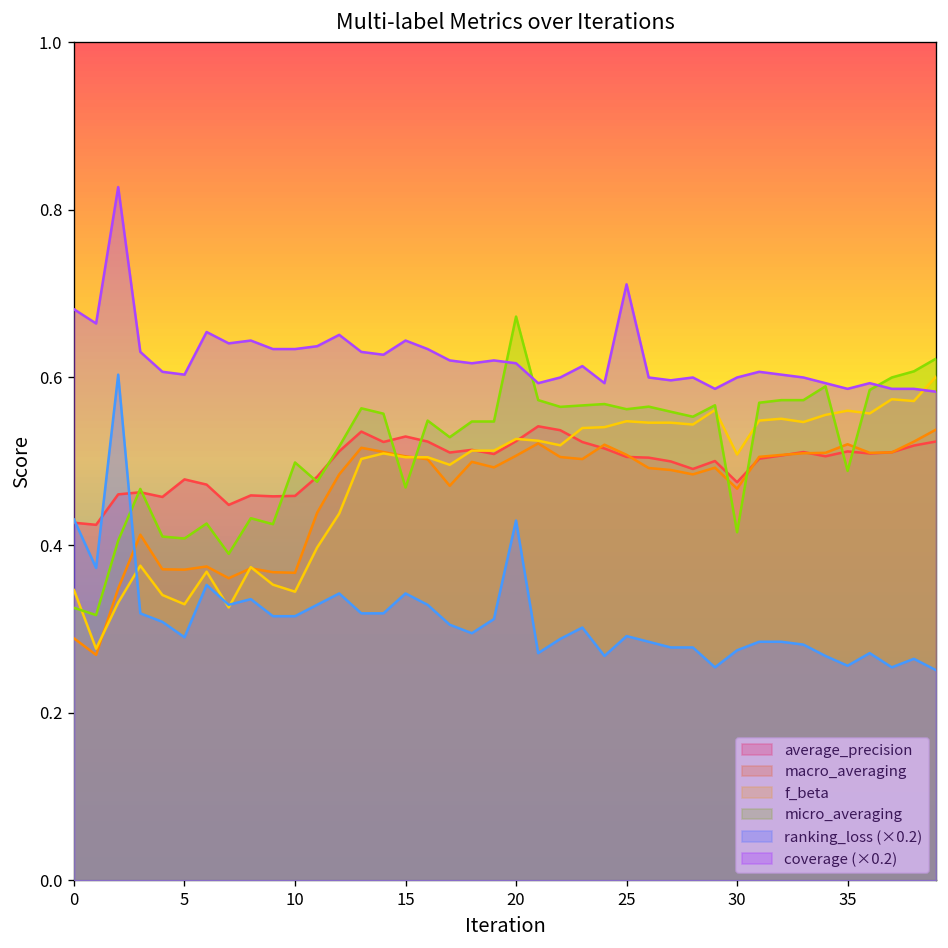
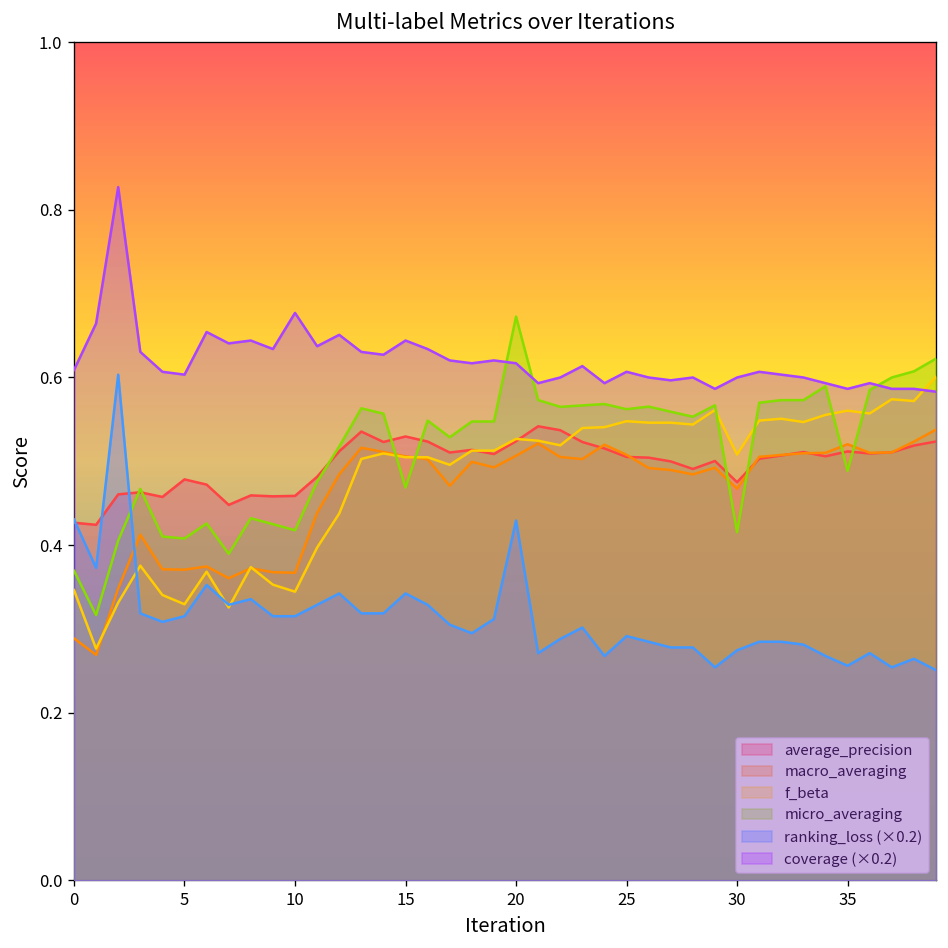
  {
    "micro_averaging": {
-     "0": 0.33,
+     "0": 0.37,
      "5": 0.41,
-     "10": 0.50,
+     "10": 0.42,
      "15": 0.47,
      "20": 0.67,
      "25": 0.56,
      "30": 0.42,
      "35": 0.49
    },
    "ranking_loss (×0.2)": {
      "0": 0.43,
-     "5": 0.29,
+     "5": 0.32,
      "10": 0.32,
      "15": 0.34,
      "20": 0.43,
      "25": 0.29,
      "30": 0.27,
      "35": 0.26
    },
    "coverage (×0.2)": {
-     "0": 0.68,
+     "0": 0.61,
      "5": 0.60,
-     "10": 0.63,
+     "10": 0.68,
      "15": 0.64,
      "20": 0.62,
-     "25": 0.71,
+     "25": 0.61,
      "30": 0.60,
      "35": 0.59
    }
  }
